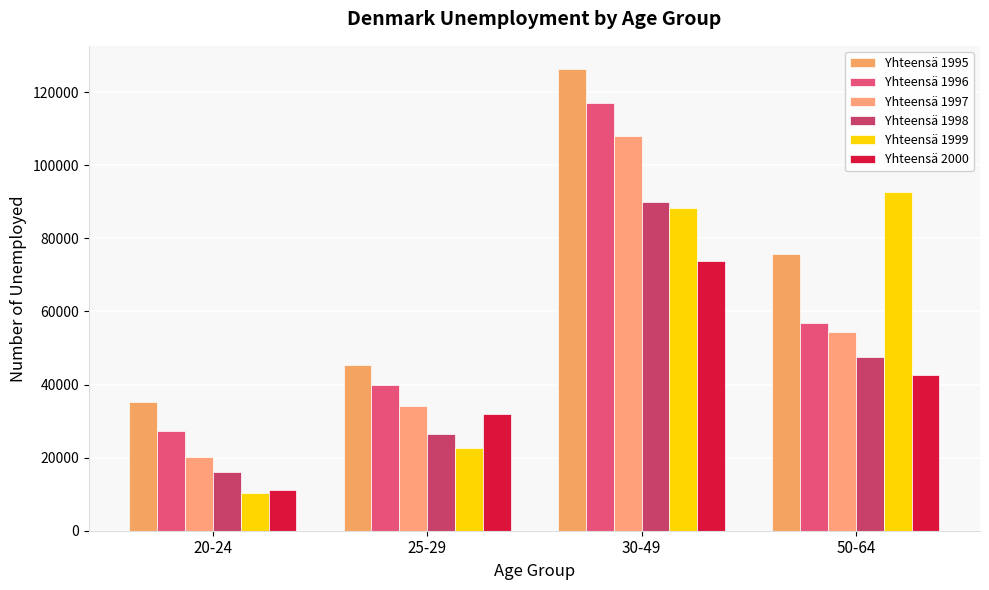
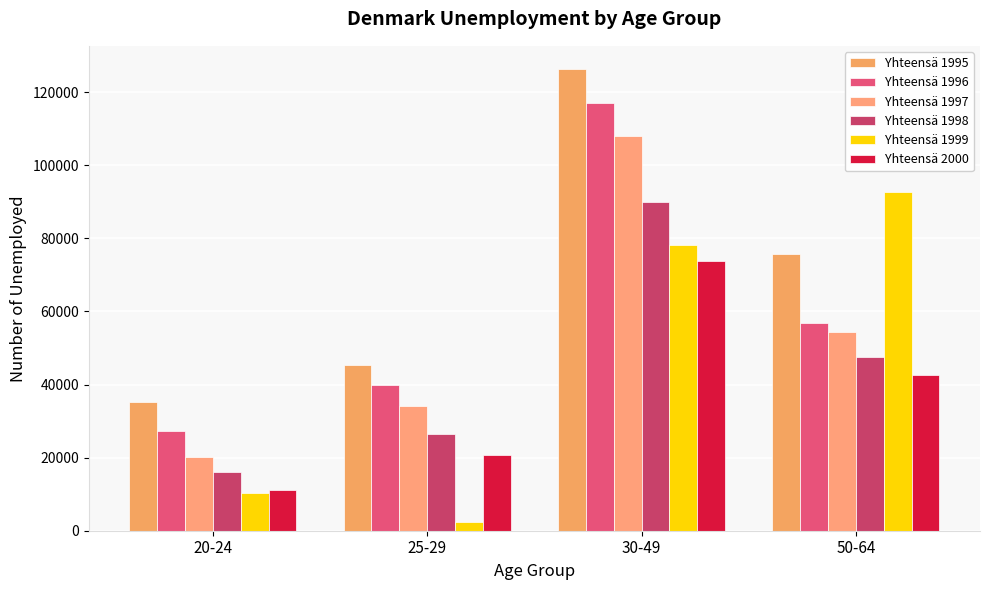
  {
    "Yhteensä 1999": {
      "20-24": 10000,
-     "25-29": 23000,
-     "30-49": 88000,
+     "25-29": 3000,
+     "30-49": 78000,
      "50-64": 93000
    },
    "Yhteensä 2000": {
      "20-24": 11000,
-     "25-29": 32000,
+     "25-29": 21000,
      "30-49": 74000,
      "50-64": 43000
    }
  }
